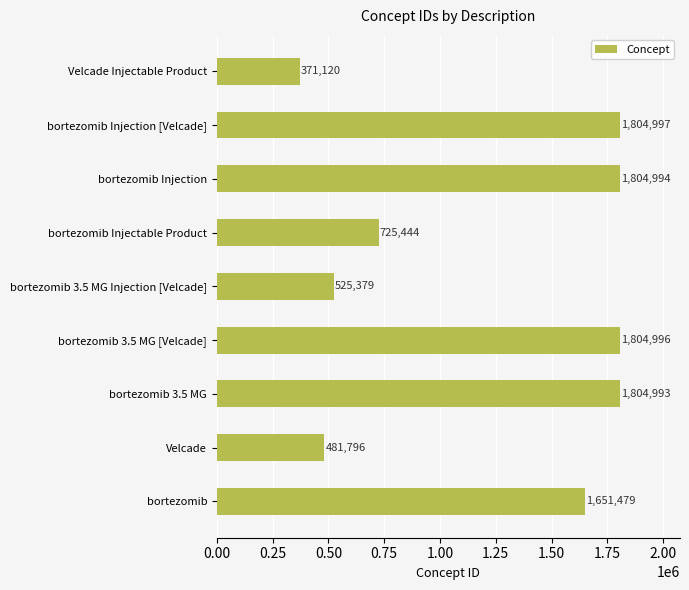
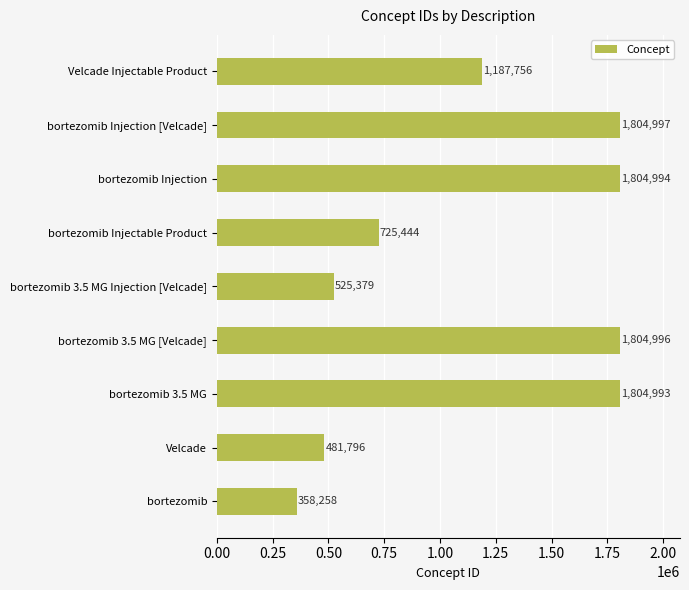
  {
-   "Velcade Injectable Product": "371,120",
+   "Velcade Injectable Product": "1,187,756",
    "bortezomib Injection [Velcade]": "1,804,997",
    "bortezomib Injection": "1,804,994",
    "bortezomib Injectable Product": "725,444",
    "bortezomib 3.5 MG Injection [Velcade]": "525,379",
    "bortezomib 3.5 MG [Velcade]": "1,804,996",
    "bortezomib 3.5 MG": "1,804,993",
    "Velcade": "481,796",
-   "bortezomib": "1,651,479"
+   "bortezomib": "358,258"
  }
